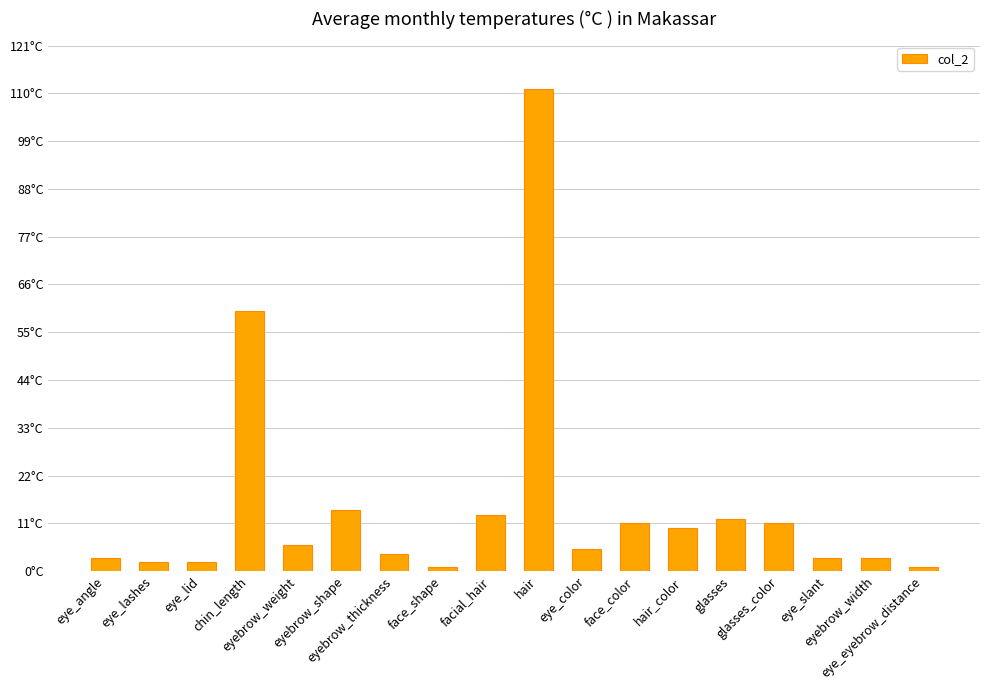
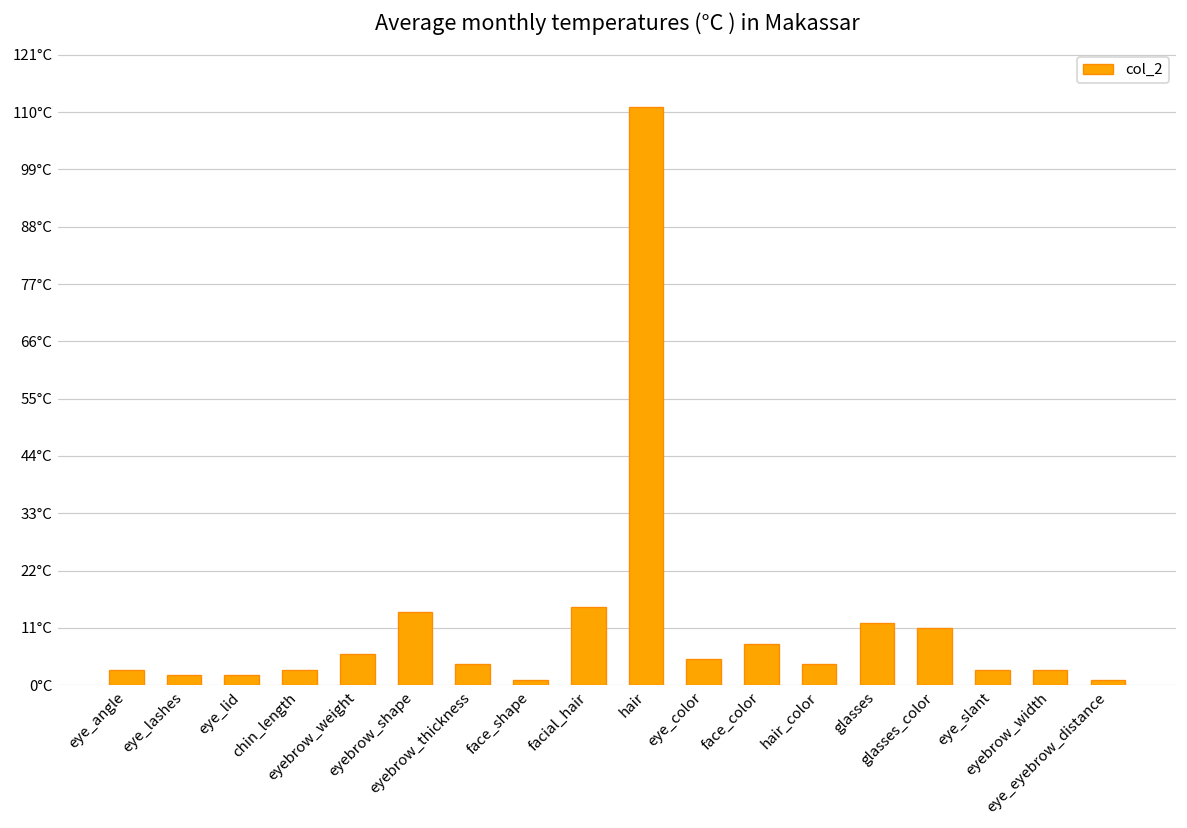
  {
    "eye_angle": "3°C",
    "eye_lashes": "2°C",
    "eye_lid": "2°C",
-   "chin_length": "60°C",
+   "chin_length": "3°C",
    "eyebrow_weight": "6°C",
    "eyebrow_shape": "14°C",
    "eyebrow_thickness": "4°C",
    "face_shape": "1°C",
-   "facial_hair": "13°C",
+   "facial_hair": "15°C",
    "hair": "111°C",
    "eye_color": "5°C",
-   "face_color": "11°C",
-   "hair_color": "10°C",
+   "face_color": "8°C",
+   "hair_color": "4°C",
    "glasses": "12°C",
    "glasses_color": "11°C",
    "eye_slant": "3°C",
    "eyebrow_width": "3°C",
    "eye_eyebrow_distance": "1°C"
  }
